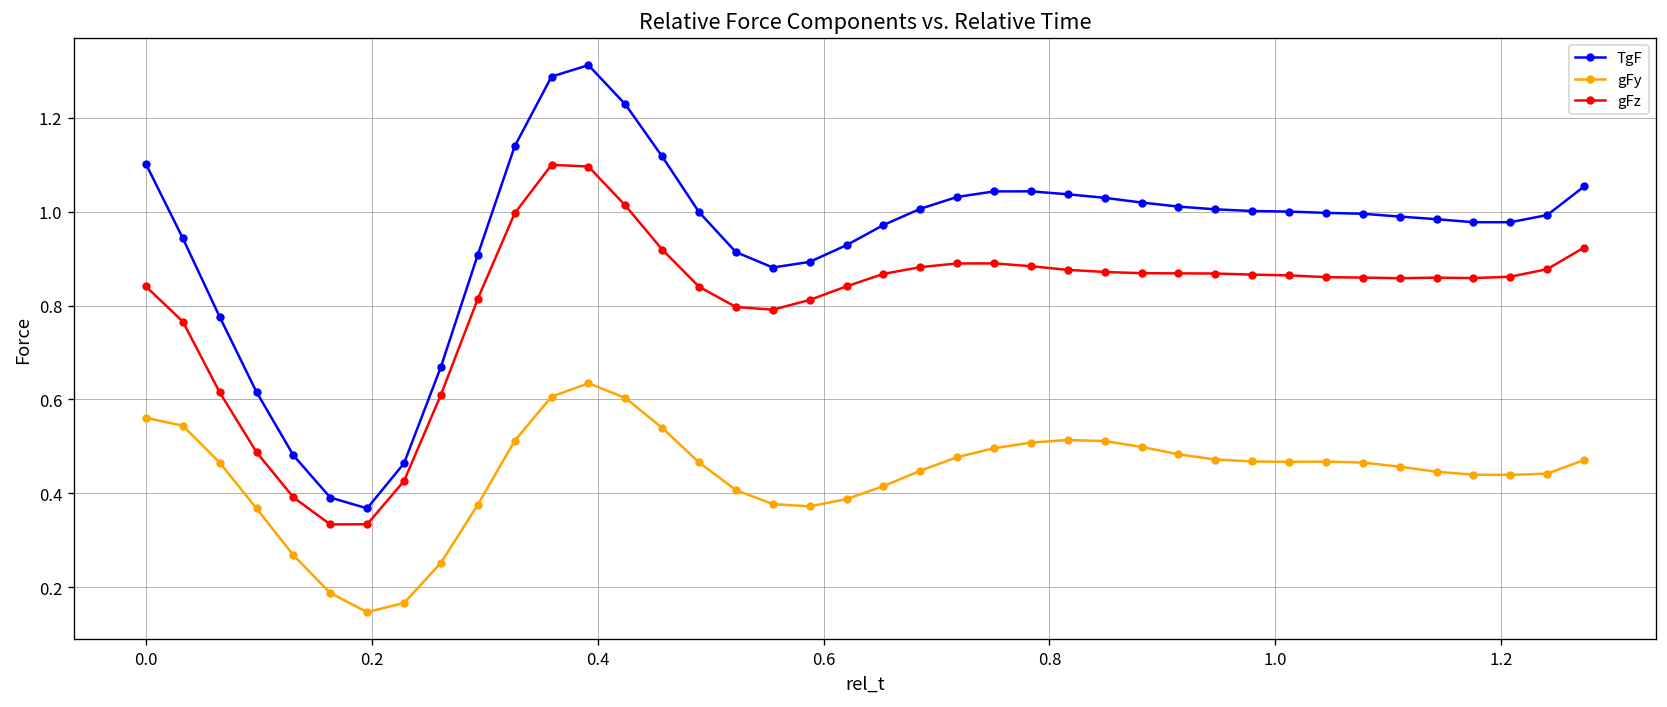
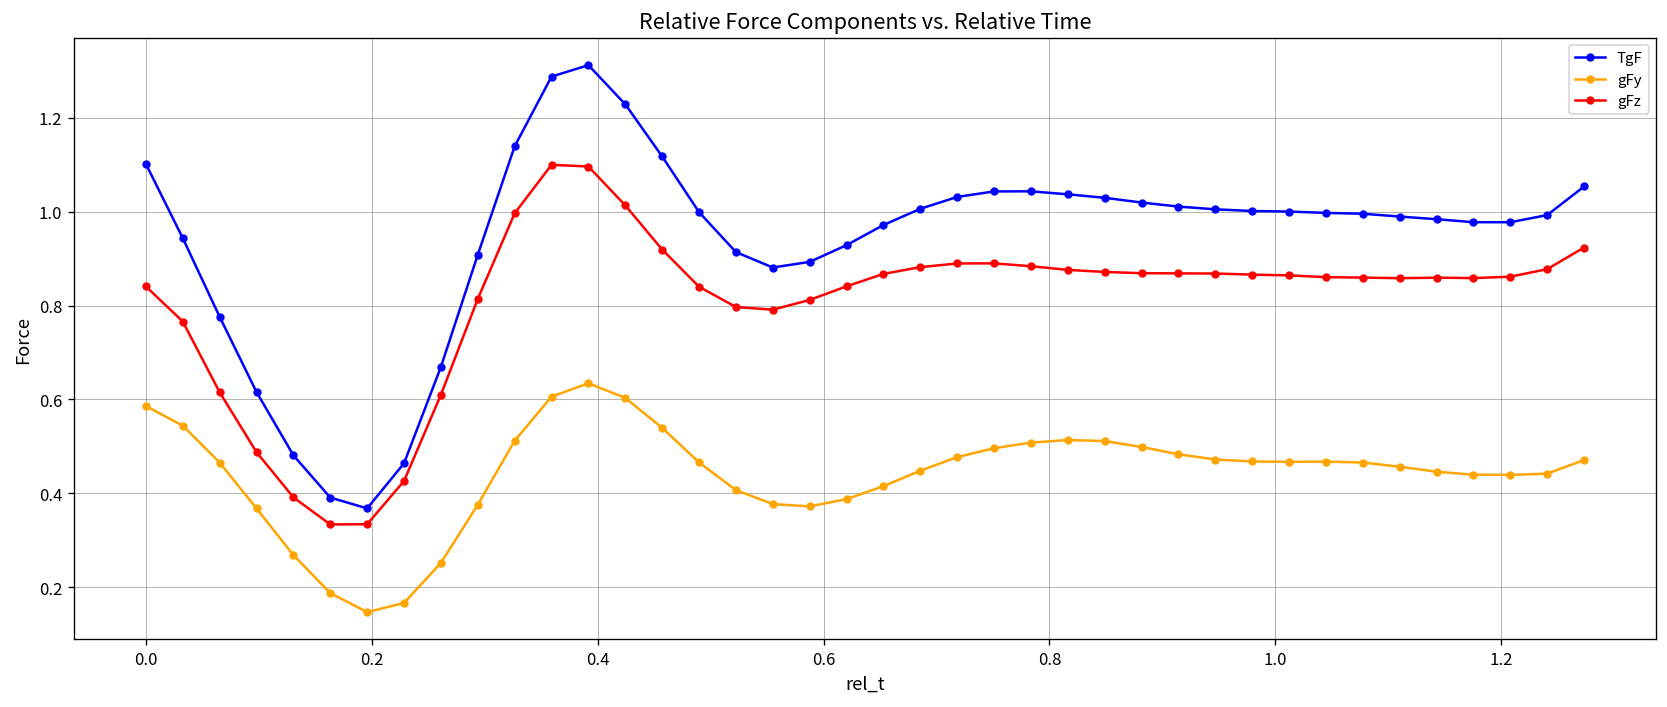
  {
    "TgF": {
      "0.0": 1.10
    },
    "gFy": {
-     "0.0": 0.56
+     "0.0": 0.59
    },
    "gFz": {
      "0.0": 0.84
    }
  }
